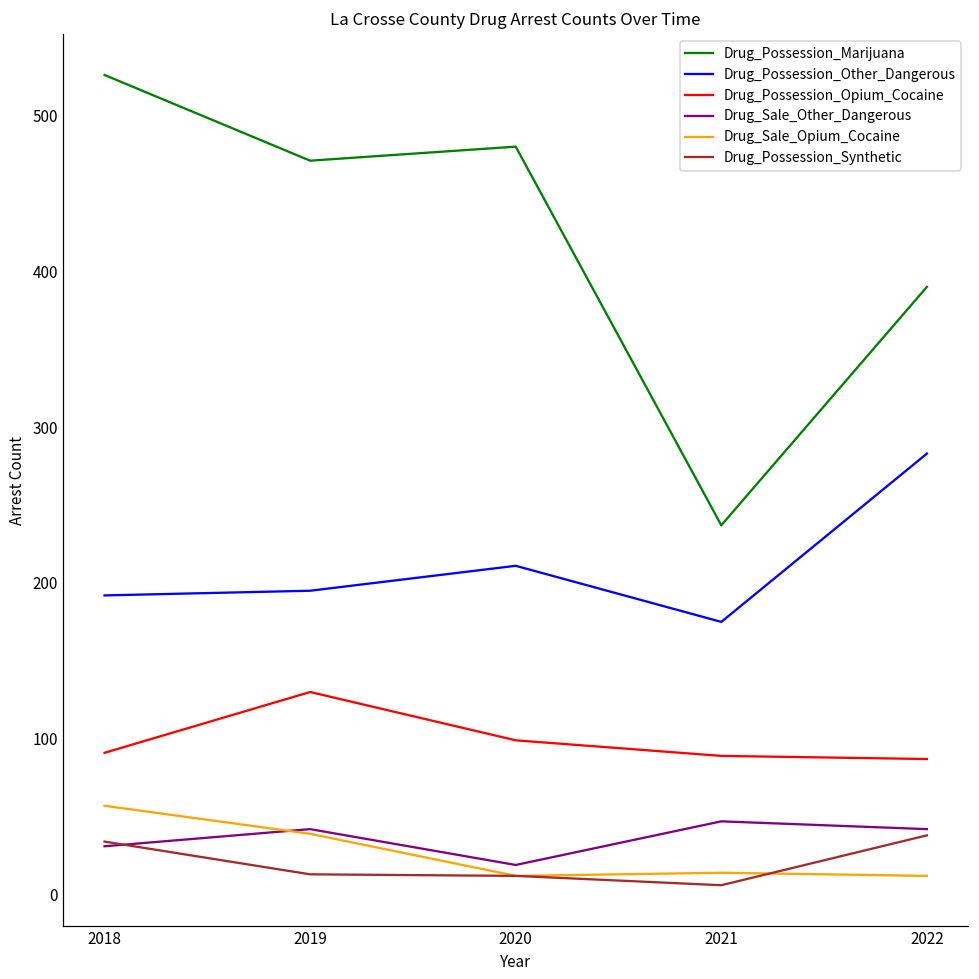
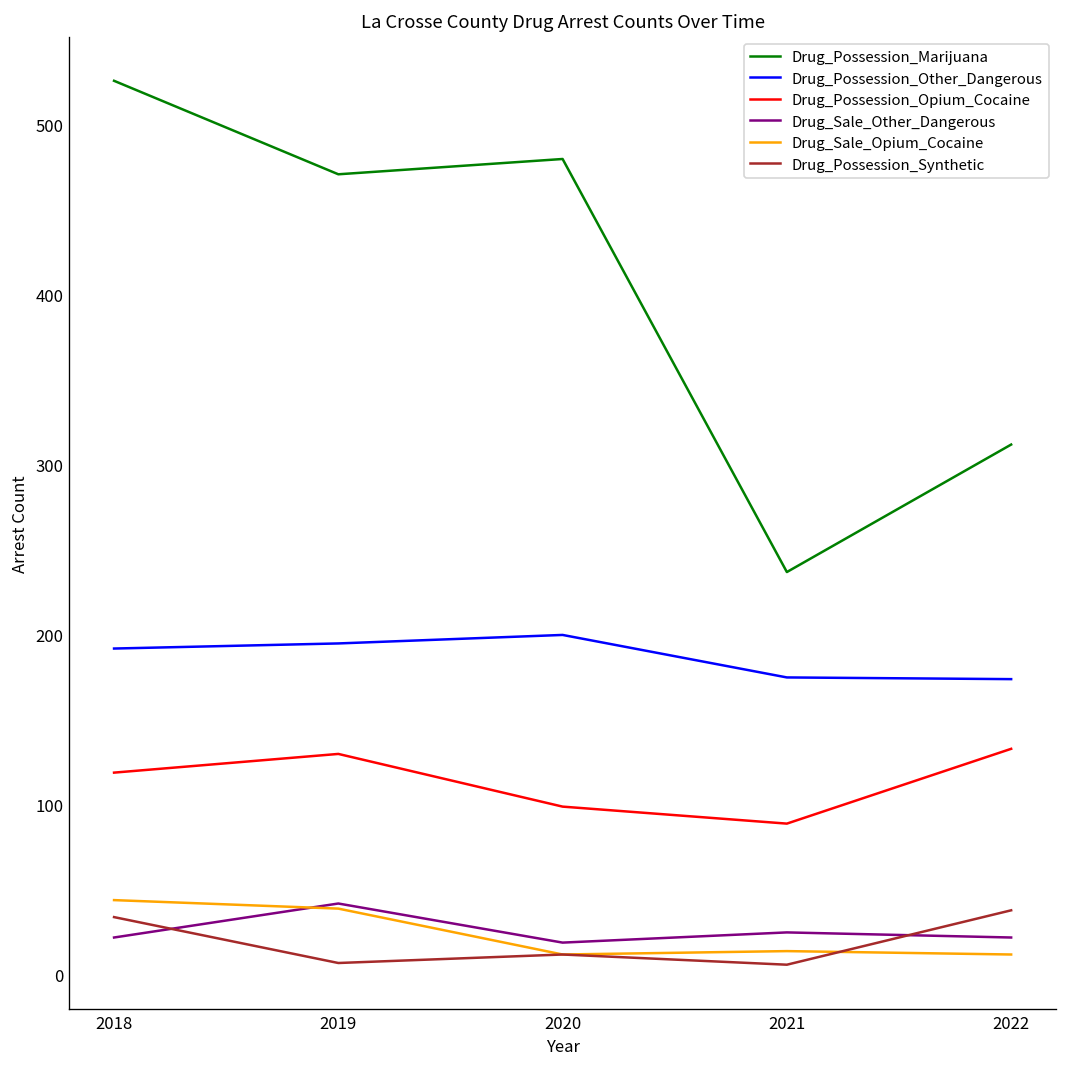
  {
    "Drug_Possession_Marijuana": {
      "2018": 526,
      "2019": 471,
      "2020": 480,
      "2021": 237,
-     "2022": 390
+     "2022": 312
    },
    "Drug_Possession_Other_Dangerous": {
      "2018": 192,
      "2019": 195,
-     "2020": 211,
+     "2020": 200,
      "2021": 175,
-     "2022": 283
+     "2022": 174
    },
    "Drug_Possession_Opium_Cocaine": {
-     "2018": 91,
+     "2018": 119,
      "2019": 130,
      "2020": 99,
      "2021": 89,
-     "2022": 87
+     "2022": 133
    },
    "Drug_Sale_Other_Dangerous": {
-     "2018": 31,
+     "2018": 22,
      "2019": 42,
      "2020": 19,
-     "2021": 47,
-     "2022": 42
+     "2021": 25,
+     "2022": 22
    },
    "Drug_Sale_Opium_Cocaine": {
-     "2018": 57,
+     "2018": 44,
      "2019": 39,
      "2021": 14,
      "2022": 12
    },
    "Drug_Possession_Synthetic": {
      "2018": 34,
-     "2019": 13,
+     "2019": 7,
      "2021": 6,
      "2022": 38
    }
  }
